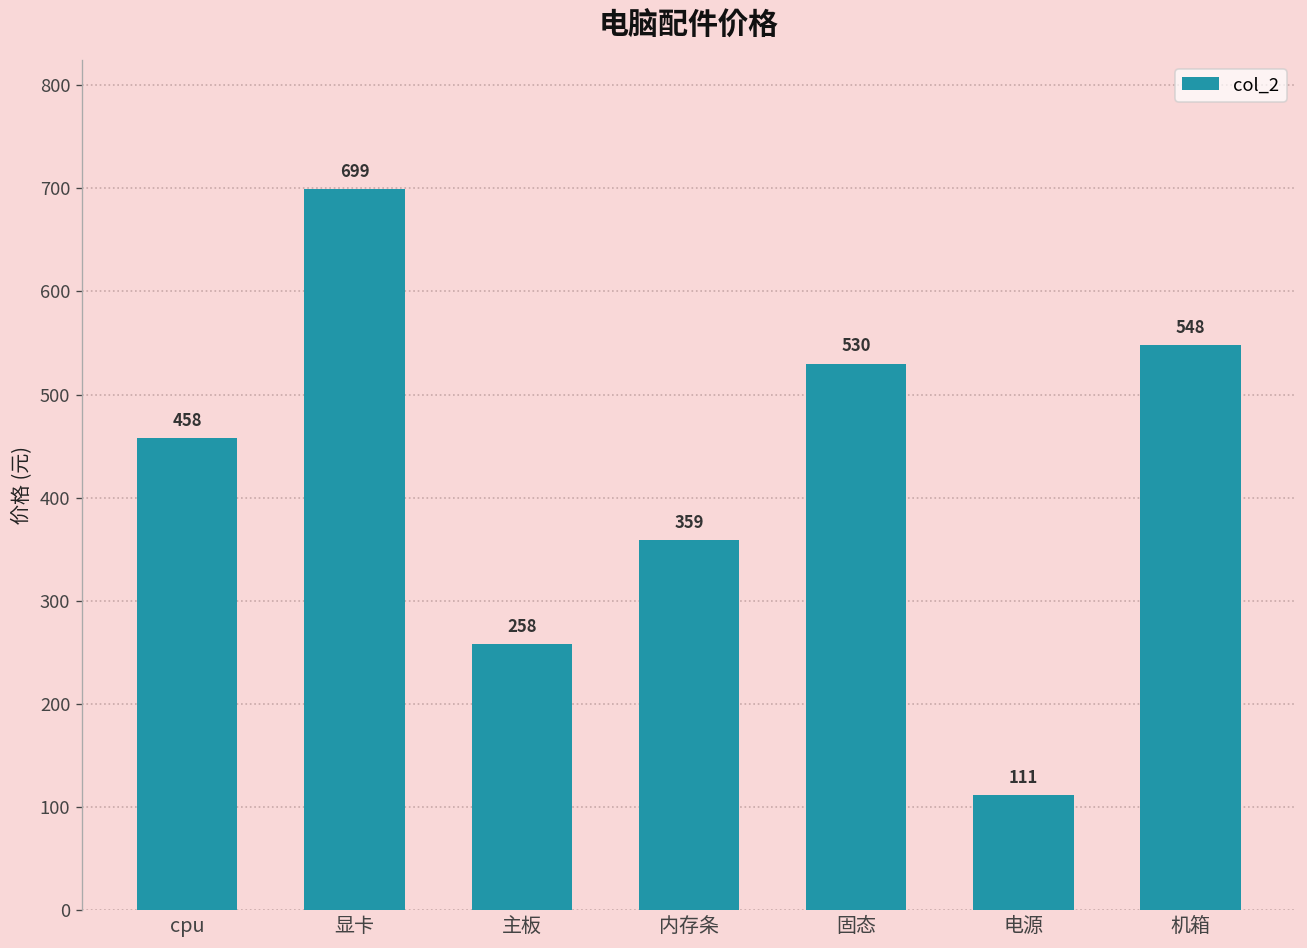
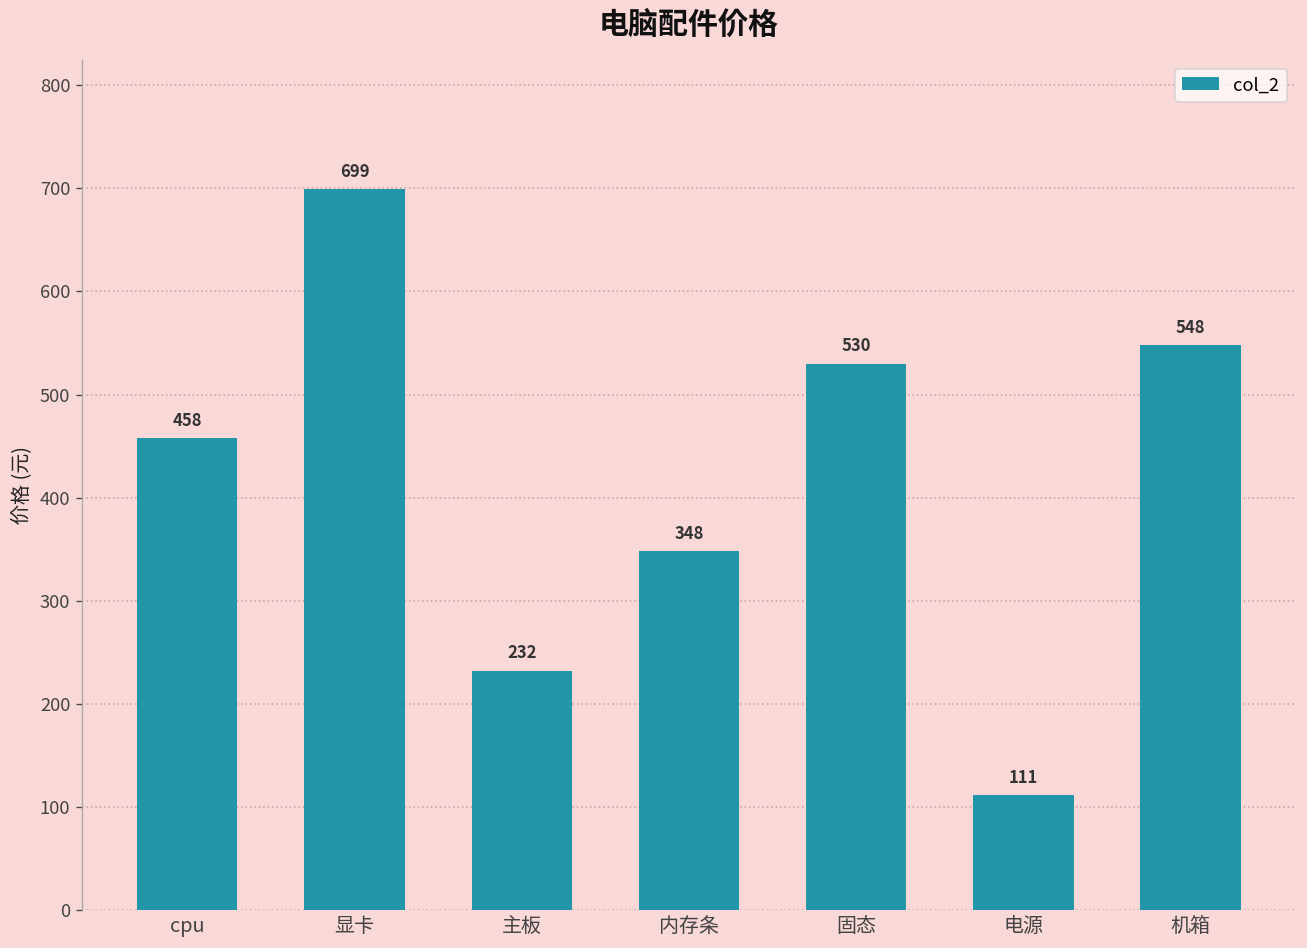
  {
    "cpu": 458,
    "显卡": 699,
-   "主板": 258,
-   "内存条": 359,
+   "主板": 232,
+   "内存条": 348,
    "固态": 530,
    "电源": 111,
    "机箱": 548
  }
